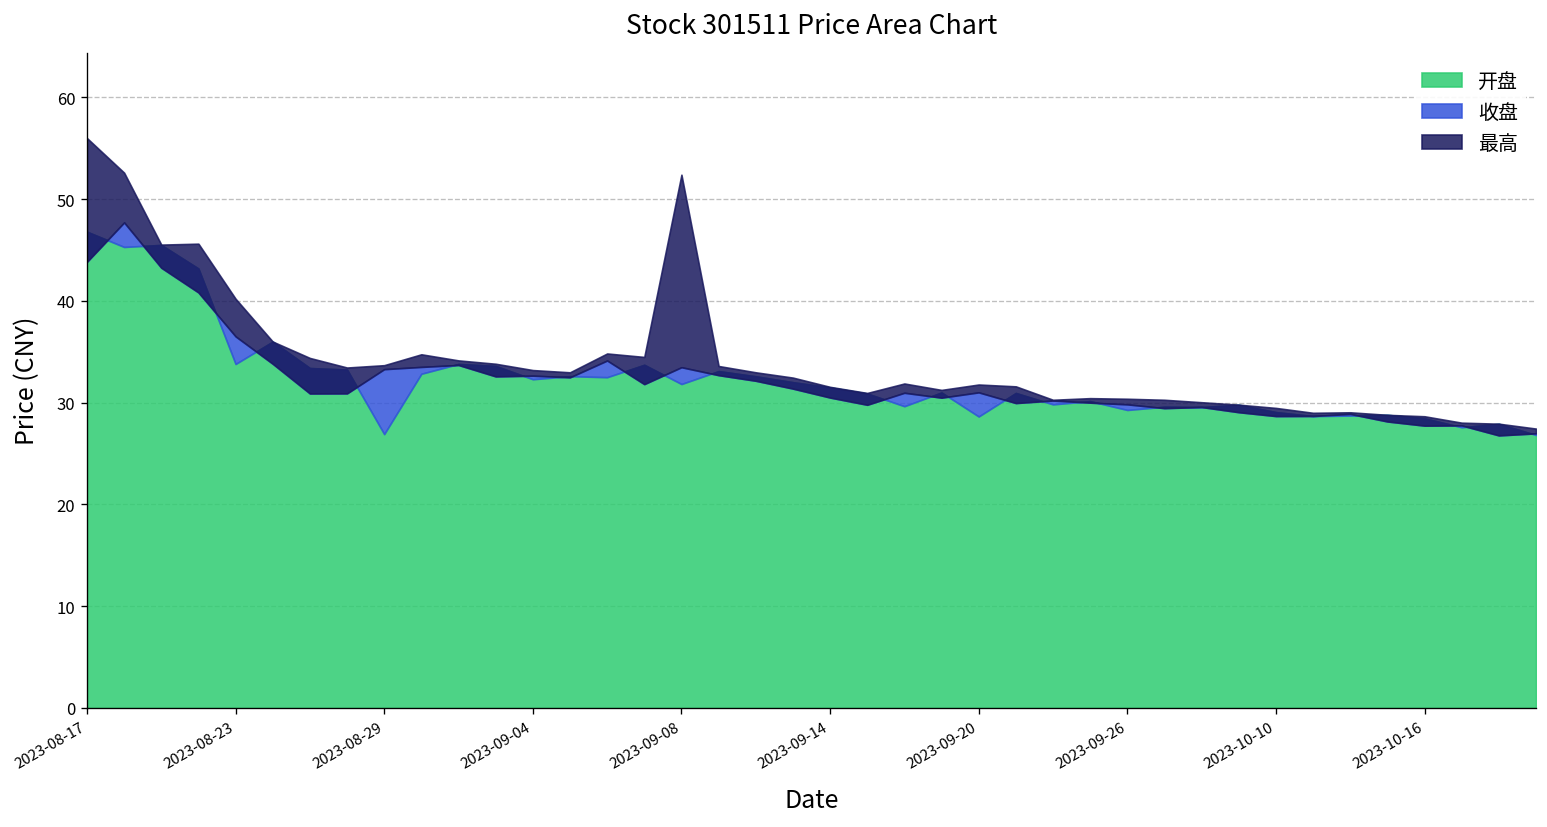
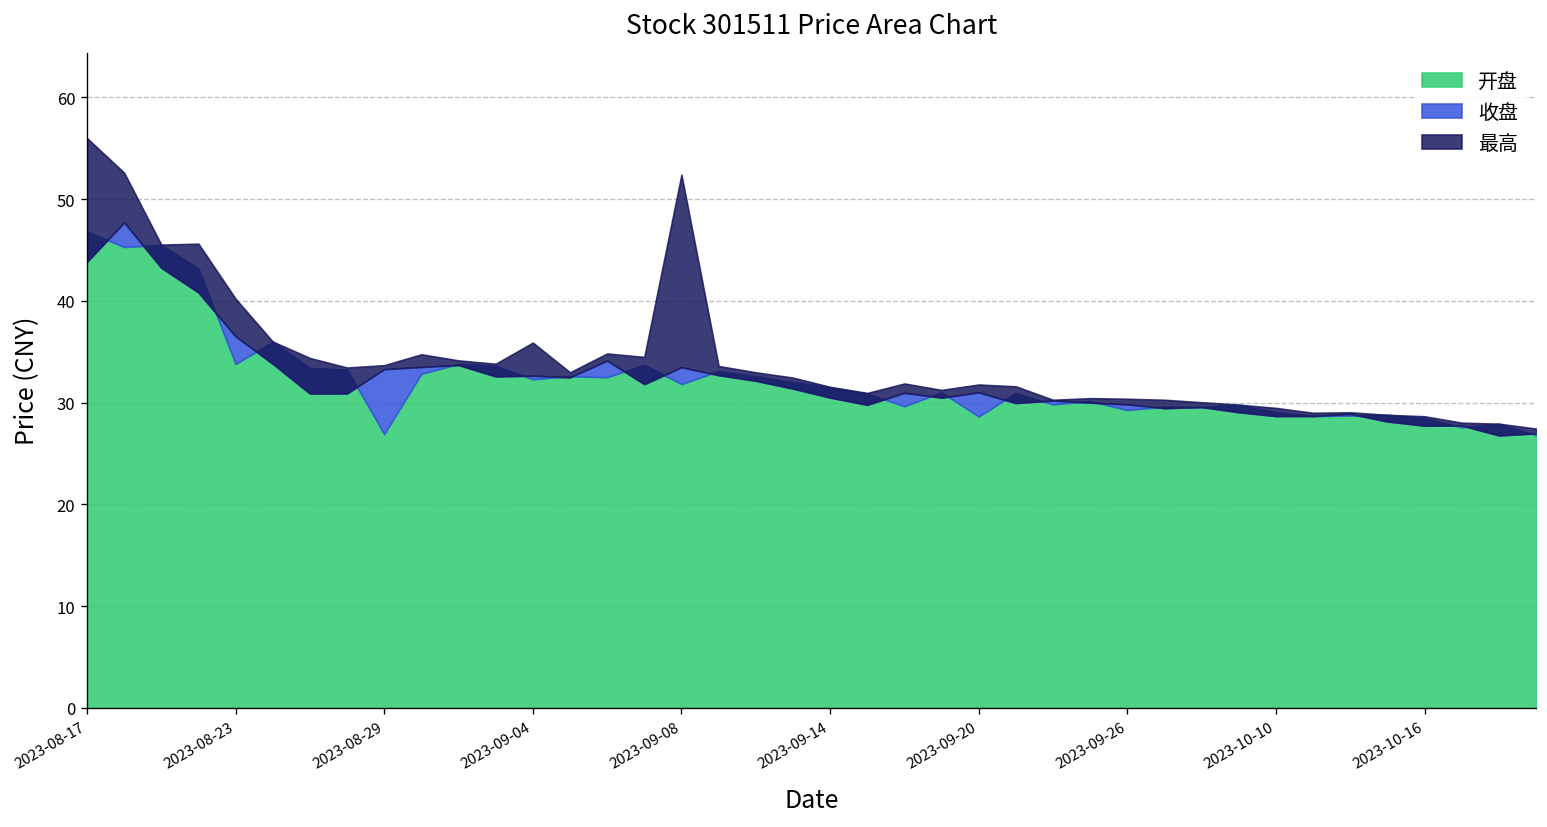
  {
    "开盘": {
      "2023-08-23": 34,
      "2023-08-29": 27,
      "2023-09-04": 32,
      "2023-09-08": 32,
      "2023-09-20": 29,
      "2023-09-26": 29
    },
    "最高": {
      "2023-08-17": 56,
      "2023-08-23": 40,
      "2023-08-29": 34,
-     "2023-09-04": 33,
+     "2023-09-04": 36,
      "2023-09-08": 52,
      "2023-09-20": 32,
      "2023-09-26": 30,
      "2023-10-10": 29
    }
  }
